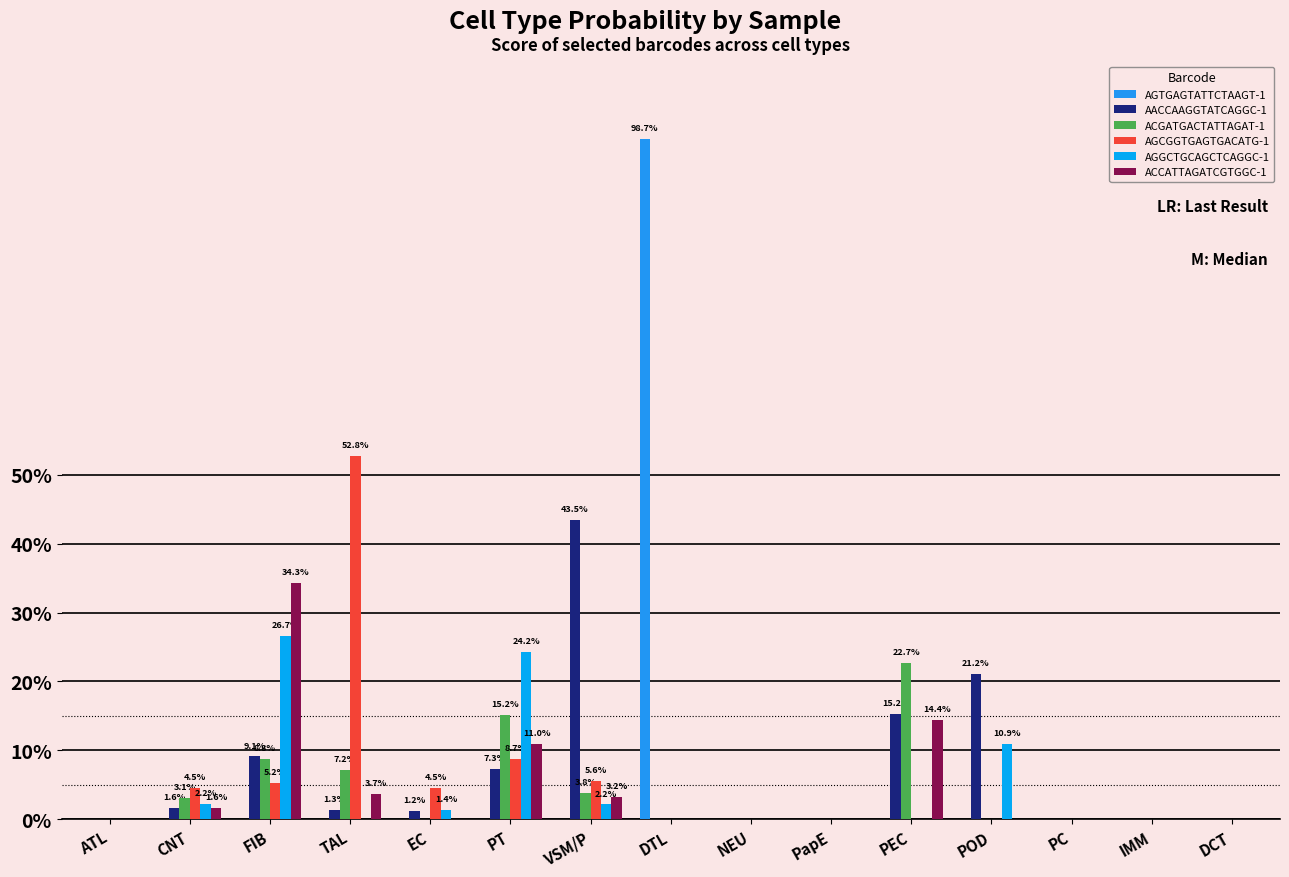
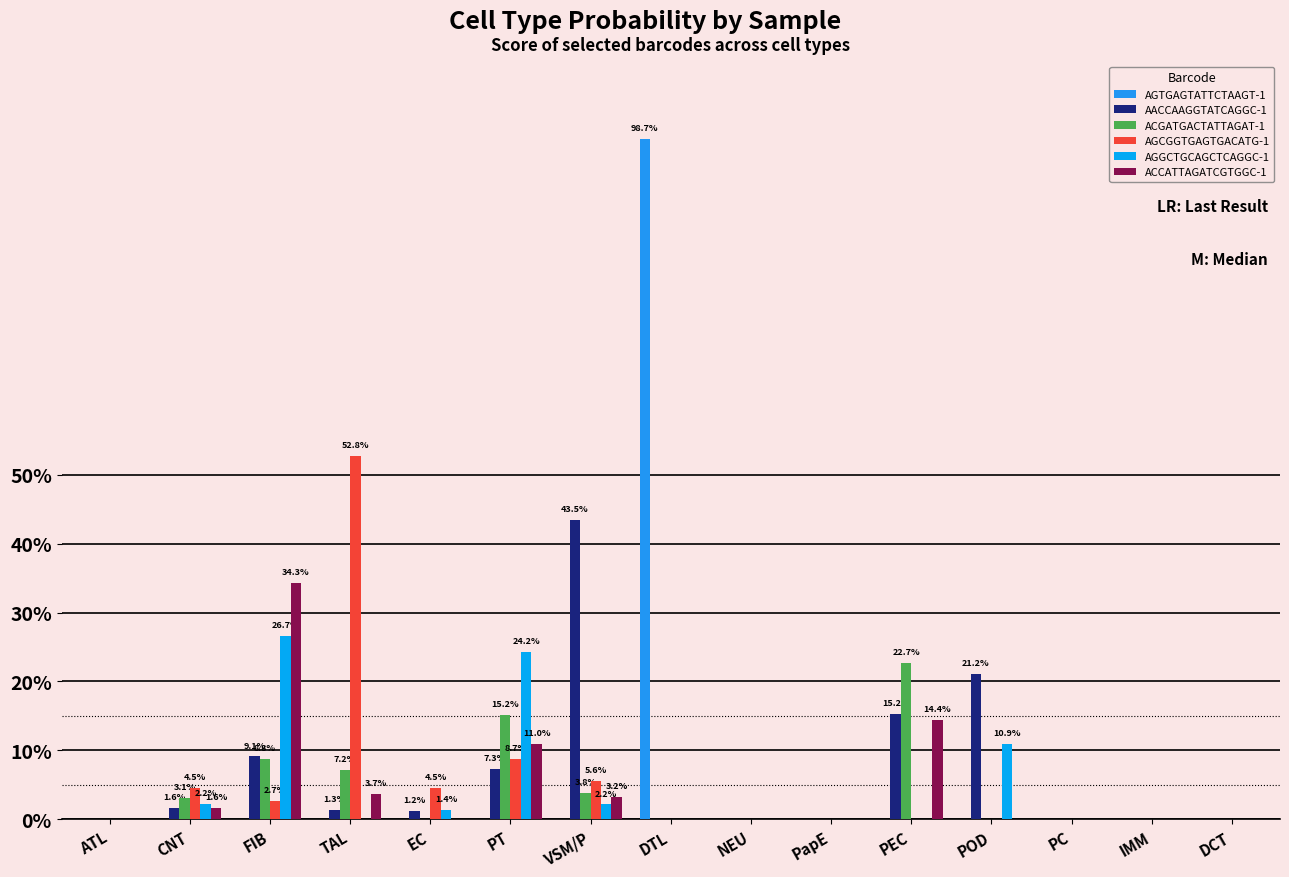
  {
    "AACCAAGGTATCAGGC-1": {
      "CNT": "1.6%",
      "TAL": "1.3%",
      "EC": "1.2%",
      "PT": "7.3%",
      "VSM/P": "43.5%",
      "PEC": "15.2%",
      "POD": "21.2%"
    },
    "ACGATGACTATTAGAT-1": {
      "CNT": "3.1%",
      "TAL": "7.2%",
      "PT": "15.2%",
      "VSM/P": "3.8%",
      "PEC": "22.7%"
    },
    "AGCGGTGAGTGACATG-1": {
      "CNT": "4.5%",
-     "FIB": "5.2%",
+     "FIB": "2.7%",
      "TAL": "52.8%",
      "EC": "4.5%",
      "PT": "8.7%",
      "VSM/P": "5.6%"
    },
    "ACCATTAGATCGTGGC-1": {
      "FIB": "34.3%",
      "TAL": "3.7%",
      "PT": "11.0%",
      "VSM/P": "3.2%",
      "PEC": "14.4%"
    }
  }
